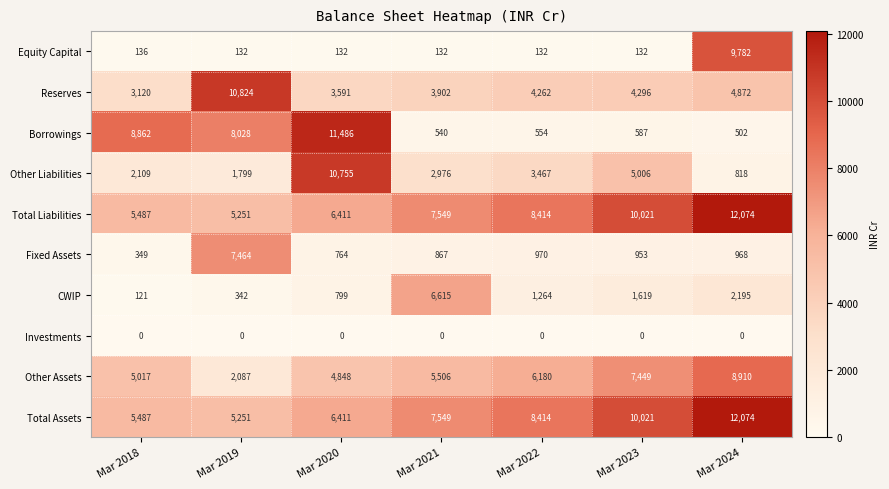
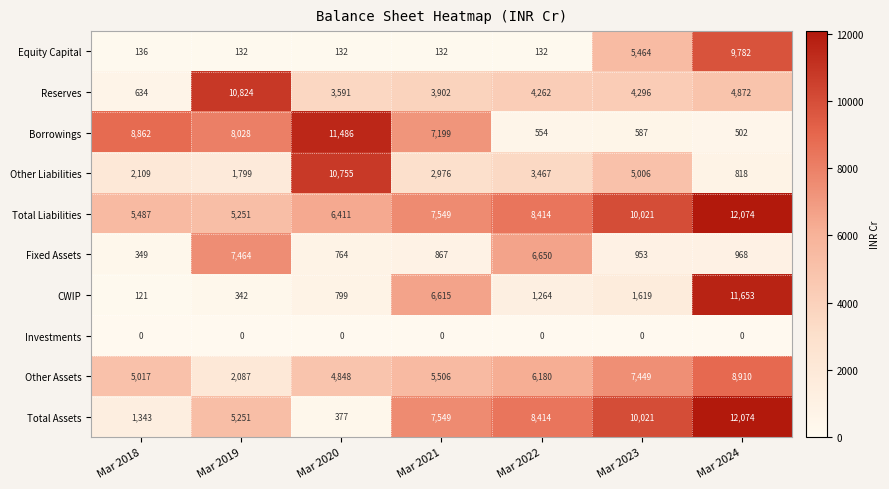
  {
    "Equity Capital": {
      "Mar 2018": "136",
      "Mar 2019": "132",
      "Mar 2020": "132",
      "Mar 2021": "132",
      "Mar 2022": "132",
-     "Mar 2023": "132",
+     "Mar 2023": "5,464",
      "Mar 2024": "9,782"
    },
    "Reserves": {
-     "Mar 2018": "3,120",
+     "Mar 2018": "634",
      "Mar 2019": "10,824",
      "Mar 2020": "3,591",
      "Mar 2021": "3,902",
      "Mar 2022": "4,262",
      "Mar 2023": "4,296",
      "Mar 2024": "4,872"
    },
    "Borrowings": {
      "Mar 2018": "8,862",
      "Mar 2019": "8,028",
      "Mar 2020": "11,486",
-     "Mar 2021": "540",
+     "Mar 2021": "7,199",
      "Mar 2022": "554",
      "Mar 2023": "587",
      "Mar 2024": "502"
    },
    "Other Liabilities": {
      "Mar 2018": "2,109",
      "Mar 2019": "1,799",
      "Mar 2020": "10,755",
      "Mar 2021": "2,976",
      "Mar 2022": "3,467",
      "Mar 2023": "5,006",
      "Mar 2024": "818"
    },
    "Total Liabilities": {
      "Mar 2018": "5,487",
      "Mar 2019": "5,251",
      "Mar 2020": "6,411",
      "Mar 2021": "7,549",
      "Mar 2022": "8,414",
      "Mar 2023": "10,021",
      "Mar 2024": "12,074"
    },
    "Fixed Assets": {
      "Mar 2018": "349",
      "Mar 2019": "7,464",
      "Mar 2020": "764",
      "Mar 2021": "867",
-     "Mar 2022": "970",
+     "Mar 2022": "6,650",
      "Mar 2023": "953",
      "Mar 2024": "968"
    },
    "CWIP": {
      "Mar 2018": "121",
      "Mar 2019": "342",
      "Mar 2020": "799",
      "Mar 2021": "6,615",
      "Mar 2022": "1,264",
      "Mar 2023": "1,619",
-     "Mar 2024": "2,195"
+     "Mar 2024": "11,653"
    },
    "Investments": {
      "Mar 2018": "0",
      "Mar 2019": "0",
      "Mar 2020": "0",
      "Mar 2021": "0",
      "Mar 2022": "0",
      "Mar 2023": "0",
      "Mar 2024": "0"
    },
    "Other Assets": {
      "Mar 2018": "5,017",
      "Mar 2019": "2,087",
      "Mar 2020": "4,848",
      "Mar 2021": "5,506",
      "Mar 2022": "6,180",
      "Mar 2023": "7,449",
      "Mar 2024": "8,910"
    },
    "Total Assets": {
-     "Mar 2018": "5,487",
+     "Mar 2018": "1,343",
      "Mar 2019": "5,251",
-     "Mar 2020": "6,411",
+     "Mar 2020": "377",
      "Mar 2021": "7,549",
      "Mar 2022": "8,414",
      "Mar 2023": "10,021",
      "Mar 2024": "12,074"
    }
  }
